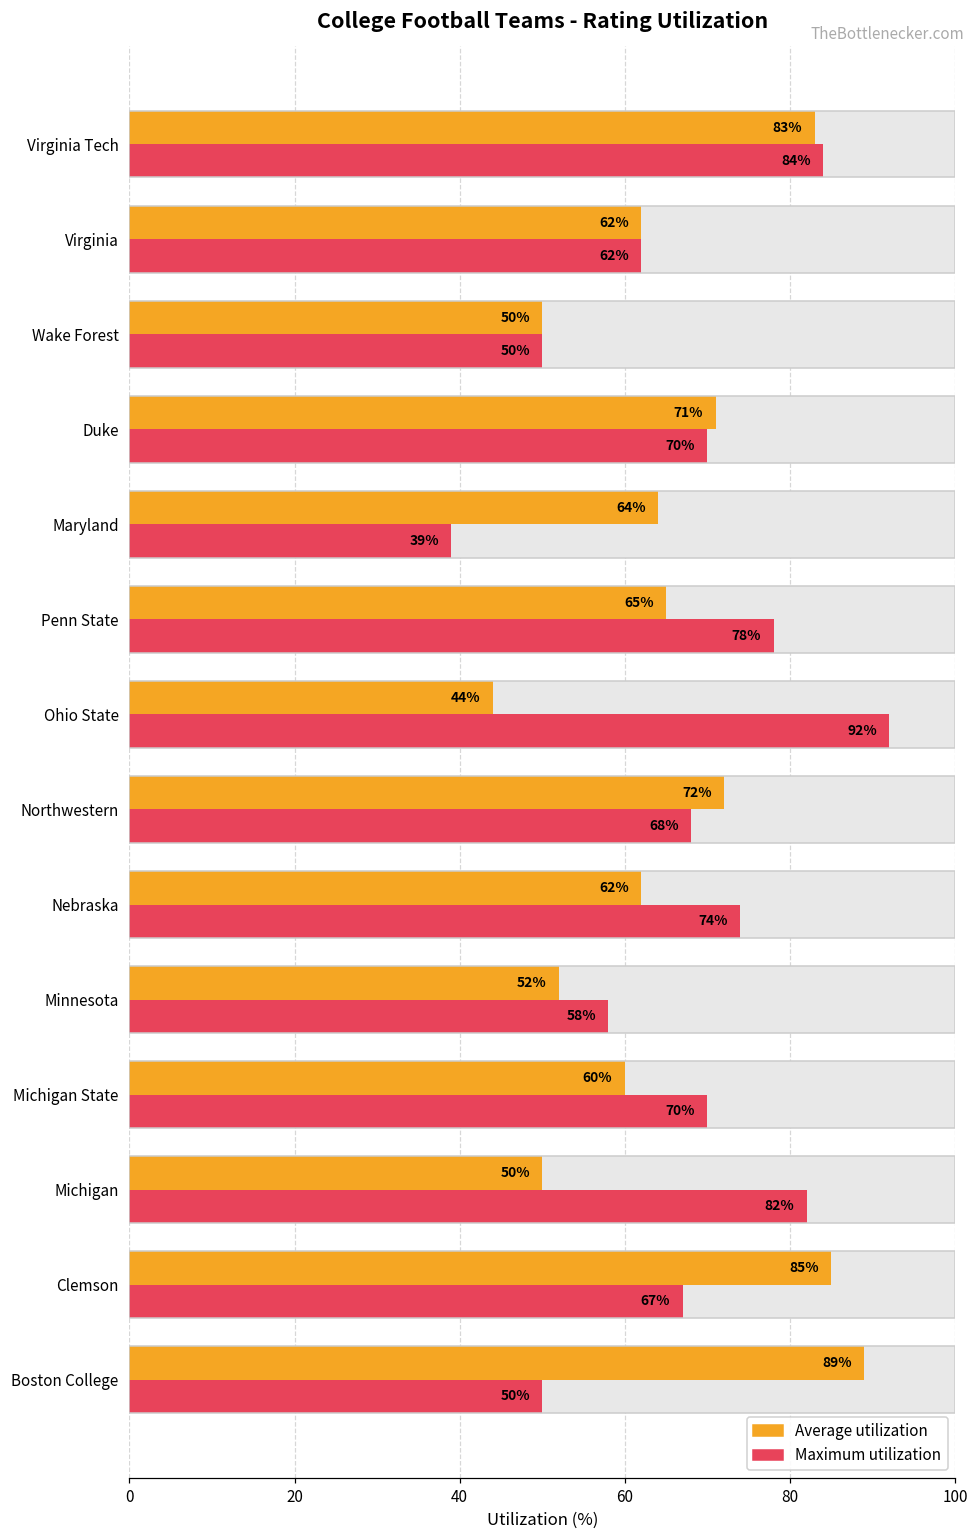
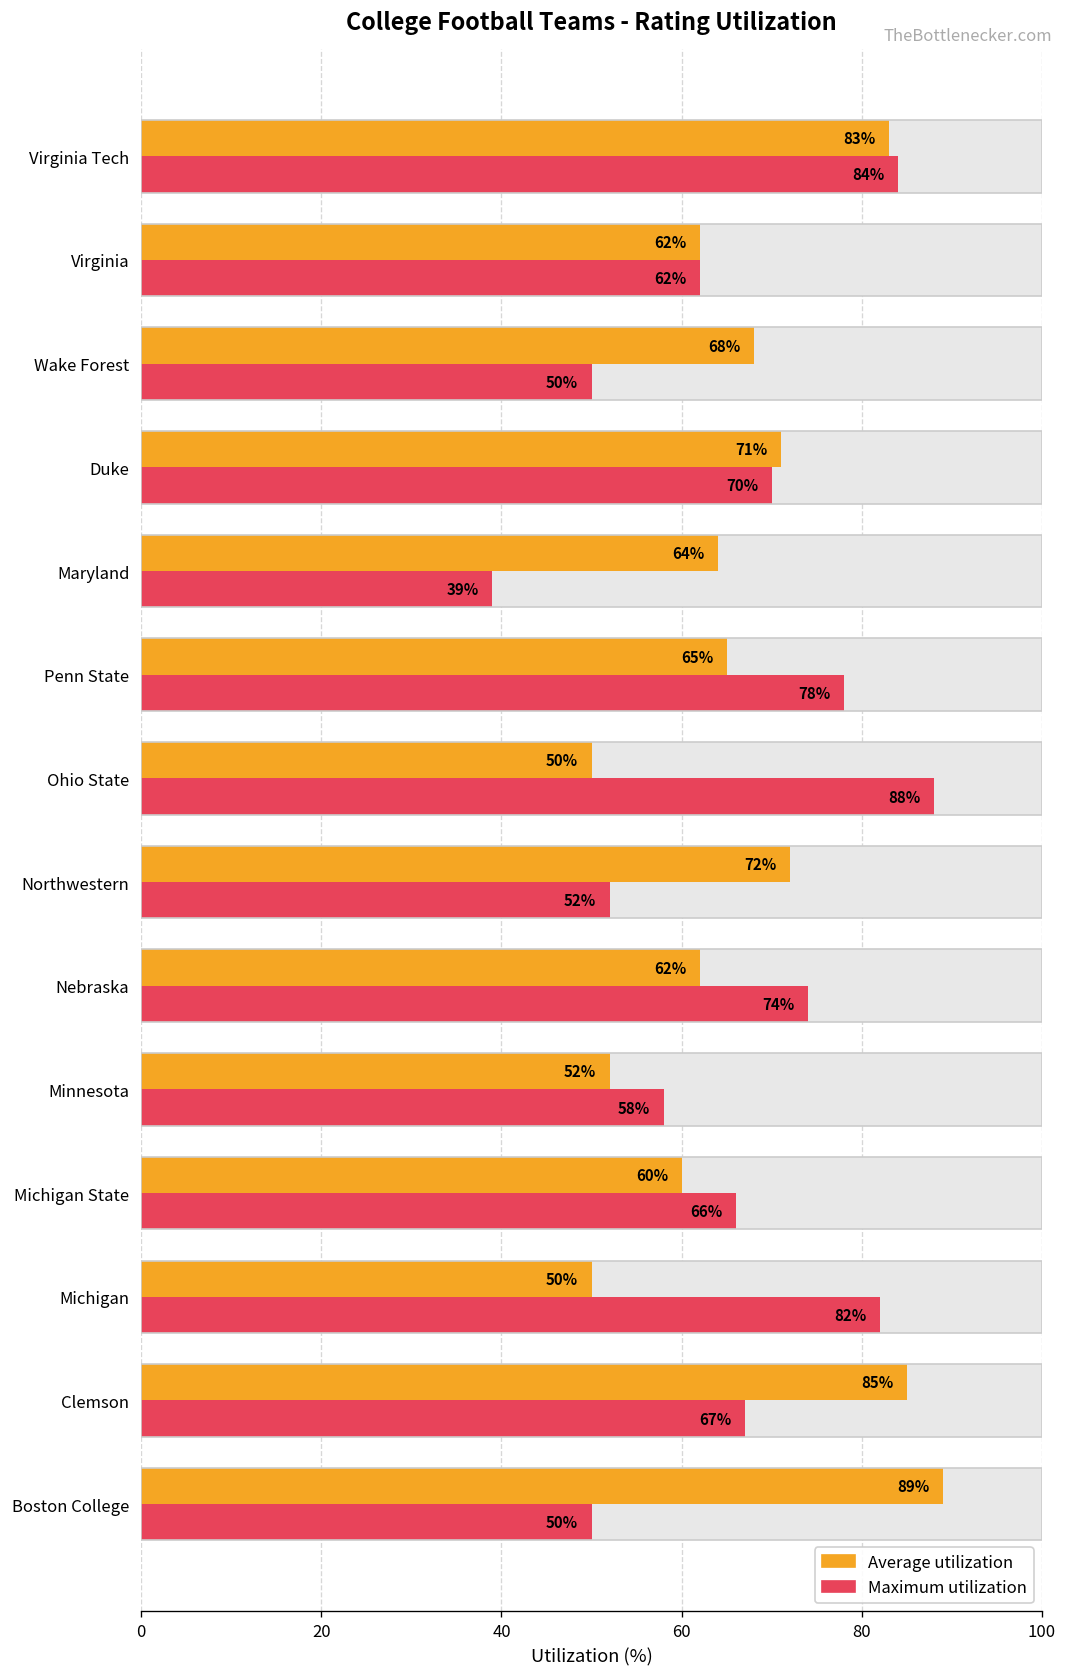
  {
    "Average utilization": {
-     "Wake Forest": "50%",
-     "Ohio State": "44%"
+     "Wake Forest": "68%",
+     "Ohio State": "50%"
    },
    "Maximum utilization": {
-     "Ohio State": "92%",
-     "Northwestern": "68%",
-     "Michigan State": "70%"
+     "Ohio State": "88%",
+     "Northwestern": "52%",
+     "Michigan State": "66%"
    }
  }
